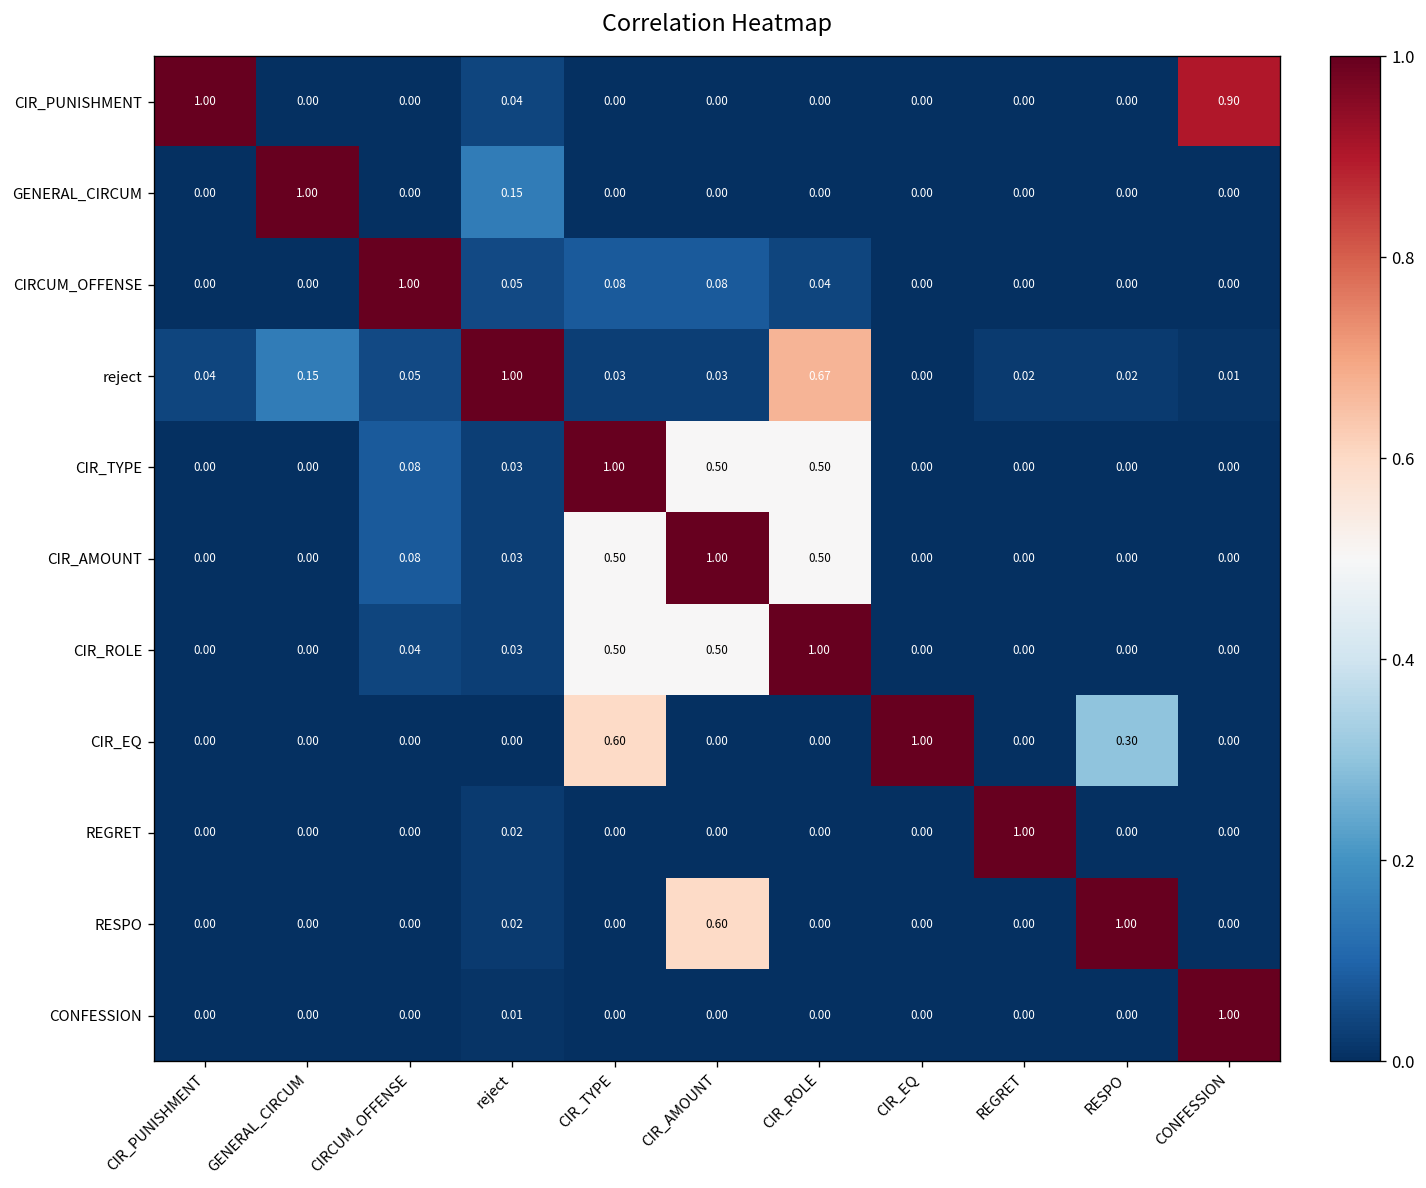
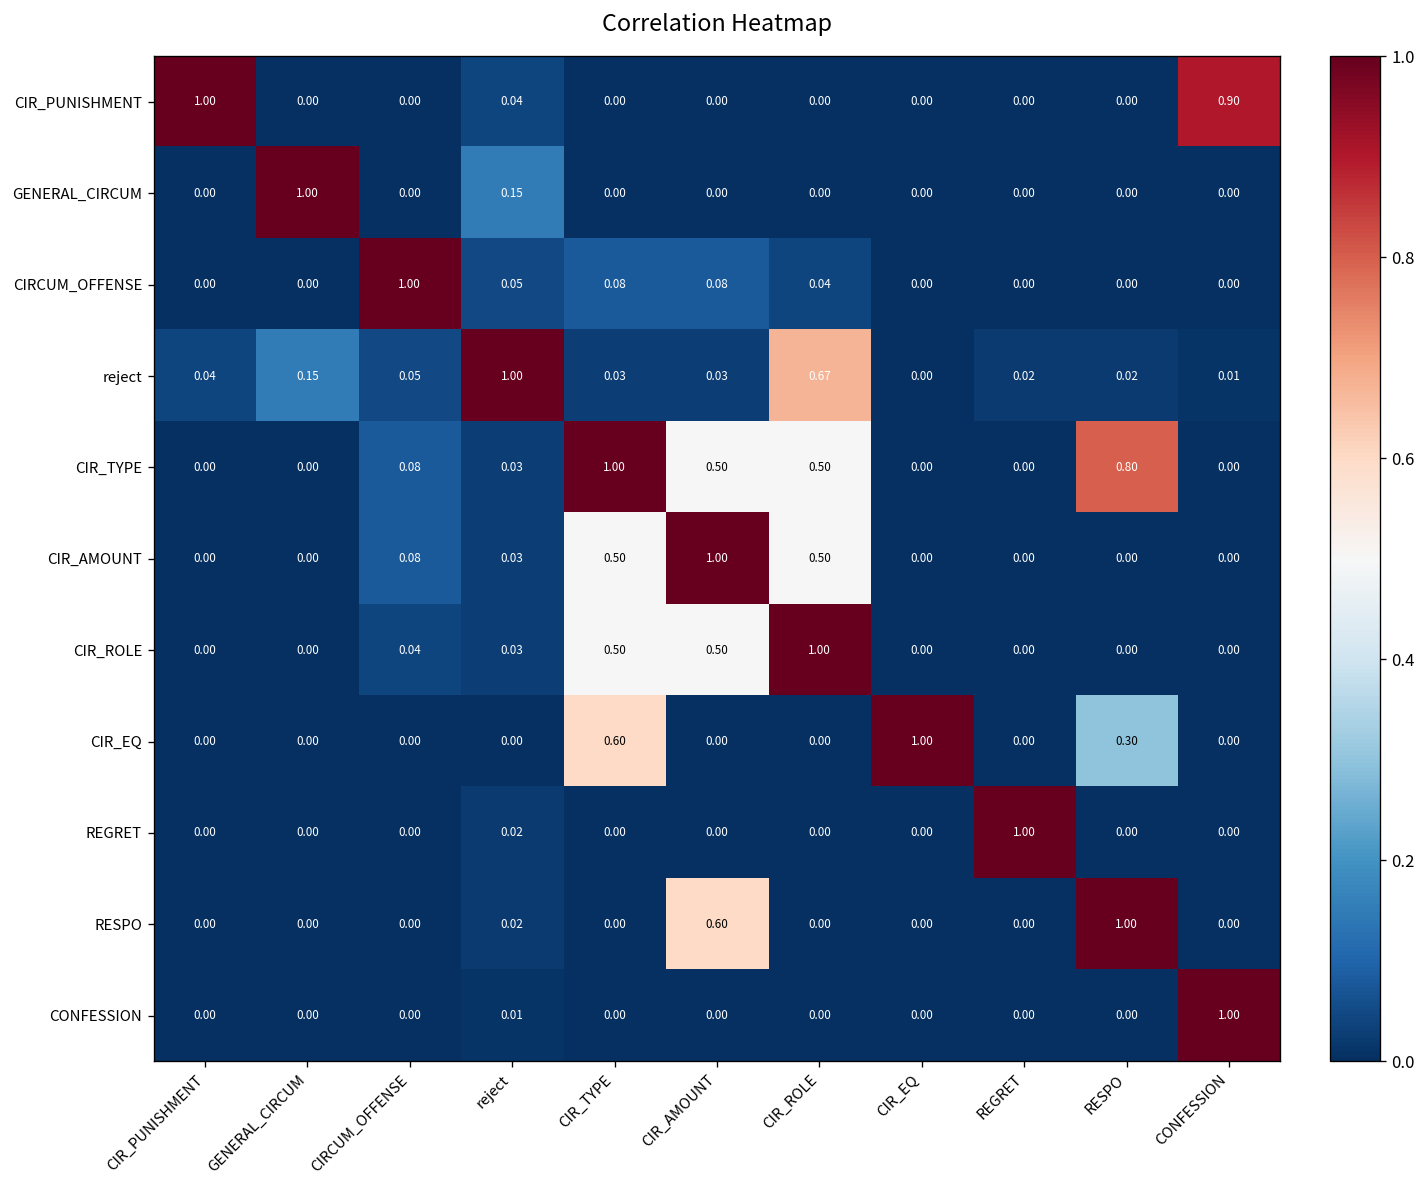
  {
    "CIR_PUNISHMENT": {
      "CIR_PUNISHMENT": 1.00,
      "GENERAL_CIRCUM": 0.00,
      "CIRCUM_OFFENSE": 0.00,
      "reject": 0.04,
      "CIR_TYPE": 0.00,
      "CIR_AMOUNT": 0.00,
      "CIR_ROLE": 0.00,
      "CIR_EQ": 0.00,
      "REGRET": 0.00,
      "RESPO": 0.00,
      "CONFESSION": 0.90
    },
    "GENERAL_CIRCUM": {
      "CIR_PUNISHMENT": 0.00,
      "GENERAL_CIRCUM": 1.00,
      "CIRCUM_OFFENSE": 0.00,
      "reject": 0.15,
      "CIR_TYPE": 0.00,
      "CIR_AMOUNT": 0.00,
      "CIR_ROLE": 0.00,
      "CIR_EQ": 0.00,
      "REGRET": 0.00,
      "RESPO": 0.00,
      "CONFESSION": 0.00
    },
    "CIRCUM_OFFENSE": {
      "CIR_PUNISHMENT": 0.00,
      "GENERAL_CIRCUM": 0.00,
      "CIRCUM_OFFENSE": 1.00,
      "reject": 0.05,
      "CIR_TYPE": 0.08,
      "CIR_AMOUNT": 0.08,
      "CIR_ROLE": 0.04,
      "CIR_EQ": 0.00,
      "REGRET": 0.00,
      "RESPO": 0.00,
      "CONFESSION": 0.00
    },
    "reject": {
      "CIR_PUNISHMENT": 0.04,
      "GENERAL_CIRCUM": 0.15,
      "CIRCUM_OFFENSE": 0.05,
      "reject": 1.00,
      "CIR_TYPE": 0.03,
      "CIR_AMOUNT": 0.03,
      "CIR_ROLE": 0.67,
      "CIR_EQ": 0.00,
      "REGRET": 0.02,
      "RESPO": 0.02,
      "CONFESSION": 0.01
    },
    "CIR_TYPE": {
      "CIR_PUNISHMENT": 0.00,
      "GENERAL_CIRCUM": 0.00,
      "CIRCUM_OFFENSE": 0.08,
      "reject": 0.03,
      "CIR_TYPE": 1.00,
      "CIR_AMOUNT": 0.50,
      "CIR_ROLE": 0.50,
      "CIR_EQ": 0.00,
      "REGRET": 0.00,
-     "RESPO": 0.00,
+     "RESPO": 0.80,
      "CONFESSION": 0.00
    },
    "CIR_AMOUNT": {
      "CIR_PUNISHMENT": 0.00,
      "GENERAL_CIRCUM": 0.00,
      "CIRCUM_OFFENSE": 0.08,
      "reject": 0.03,
      "CIR_TYPE": 0.50,
      "CIR_AMOUNT": 1.00,
      "CIR_ROLE": 0.50,
      "CIR_EQ": 0.00,
      "REGRET": 0.00,
      "RESPO": 0.00,
      "CONFESSION": 0.00
    },
    "CIR_ROLE": {
      "CIR_PUNISHMENT": 0.00,
      "GENERAL_CIRCUM": 0.00,
      "CIRCUM_OFFENSE": 0.04,
      "reject": 0.03,
      "CIR_TYPE": 0.50,
      "CIR_AMOUNT": 0.50,
      "CIR_ROLE": 1.00,
      "CIR_EQ": 0.00,
      "REGRET": 0.00,
      "RESPO": 0.00,
      "CONFESSION": 0.00
    },
    "CIR_EQ": {
      "CIR_PUNISHMENT": 0.00,
      "GENERAL_CIRCUM": 0.00,
      "CIRCUM_OFFENSE": 0.00,
      "reject": 0.00,
      "CIR_TYPE": 0.60,
      "CIR_AMOUNT": 0.00,
      "CIR_ROLE": 0.00,
      "CIR_EQ": 1.00,
      "REGRET": 0.00,
      "RESPO": 0.30,
      "CONFESSION": 0.00
    },
    "REGRET": {
      "CIR_PUNISHMENT": 0.00,
      "GENERAL_CIRCUM": 0.00,
      "CIRCUM_OFFENSE": 0.00,
      "reject": 0.02,
      "CIR_TYPE": 0.00,
      "CIR_AMOUNT": 0.00,
      "CIR_ROLE": 0.00,
      "CIR_EQ": 0.00,
      "REGRET": 1.00,
      "RESPO": 0.00,
      "CONFESSION": 0.00
    },
    "RESPO": {
      "CIR_PUNISHMENT": 0.00,
      "GENERAL_CIRCUM": 0.00,
      "CIRCUM_OFFENSE": 0.00,
      "reject": 0.02,
      "CIR_TYPE": 0.00,
      "CIR_AMOUNT": 0.60,
      "CIR_ROLE": 0.00,
      "CIR_EQ": 0.00,
      "REGRET": 0.00,
      "RESPO": 1.00,
      "CONFESSION": 0.00
    },
    "CONFESSION": {
      "CIR_PUNISHMENT": 0.00,
      "GENERAL_CIRCUM": 0.00,
      "CIRCUM_OFFENSE": 0.00,
      "reject": 0.01,
      "CIR_TYPE": 0.00,
      "CIR_AMOUNT": 0.00,
      "CIR_ROLE": 0.00,
      "CIR_EQ": 0.00,
      "REGRET": 0.00,
      "RESPO": 0.00,
      "CONFESSION": 1.00
    }
  }
